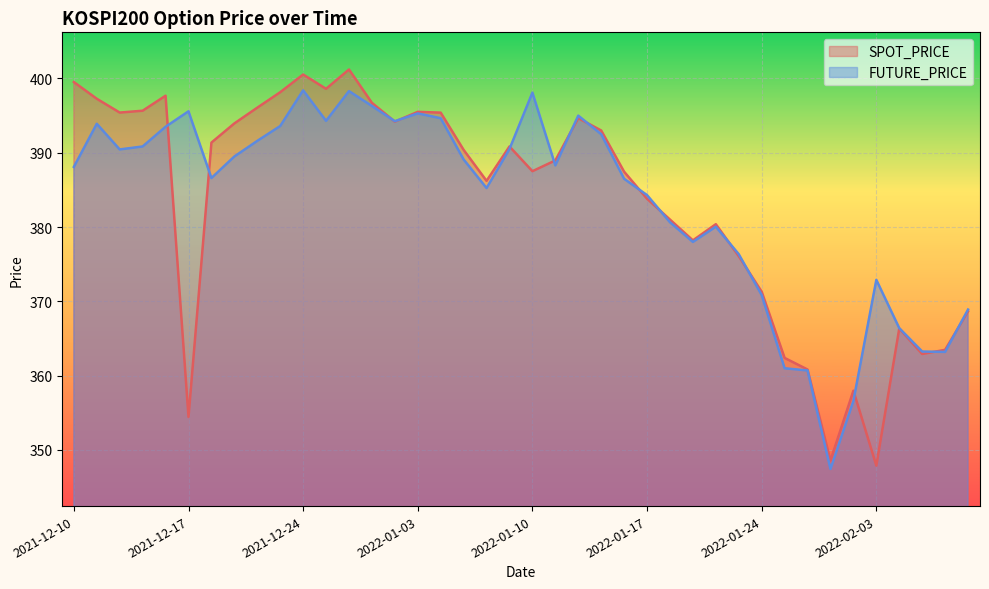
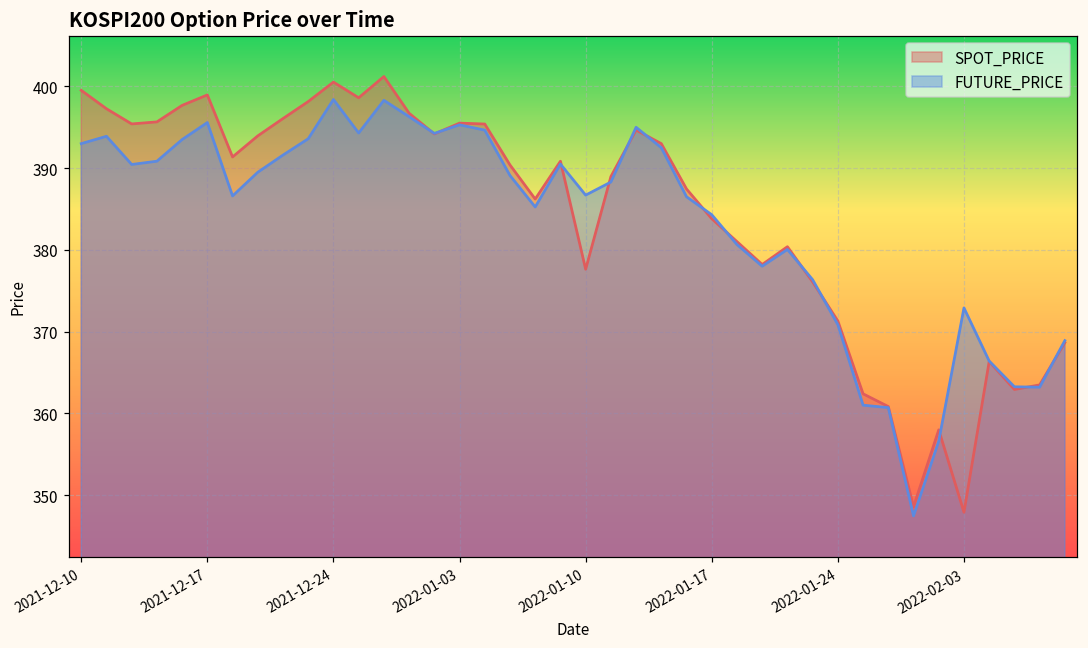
  {
    "SPOT_PRICE": {
      "2021-12-10": 400,
-     "2021-12-17": 354,
+     "2021-12-17": 399,
      "2021-12-24": 401,
-     "2022-01-10": 388,
+     "2022-01-10": 378,
      "2022-01-17": 384,
      "2022-01-24": 371,
      "2022-02-03": 348
    },
    "FUTURE_PRICE": {
-     "2021-12-10": 388,
+     "2021-12-10": 393,
      "2021-12-17": 396,
      "2021-12-24": 398,
-     "2022-01-10": 398,
+     "2022-01-10": 387,
      "2022-01-17": 384,
      "2022-01-24": 371,
      "2022-02-03": 373
    }
  }
